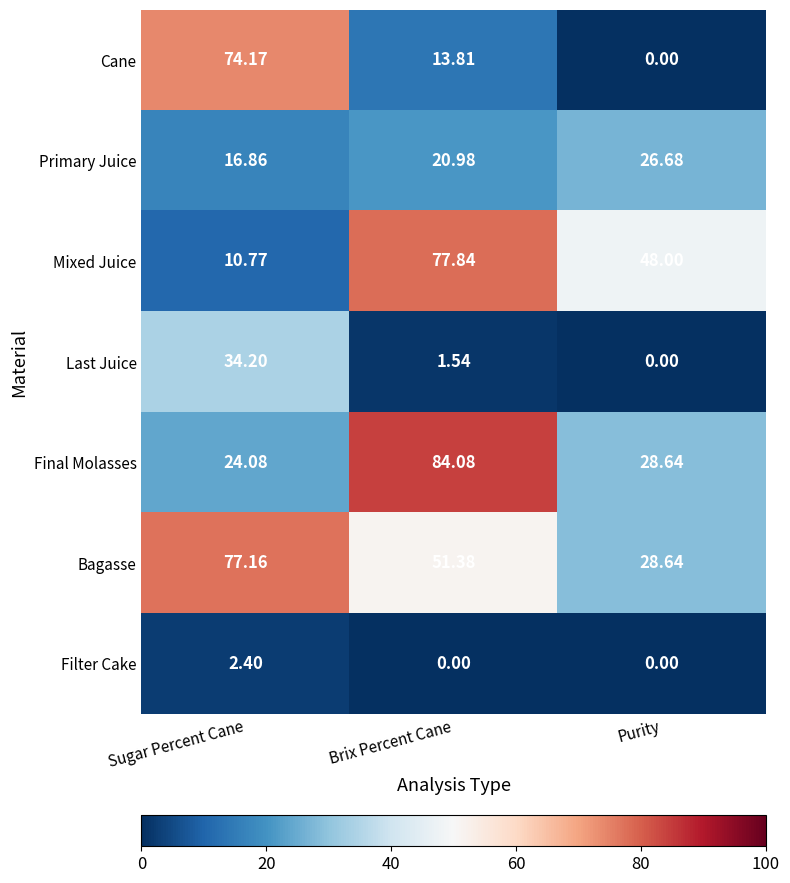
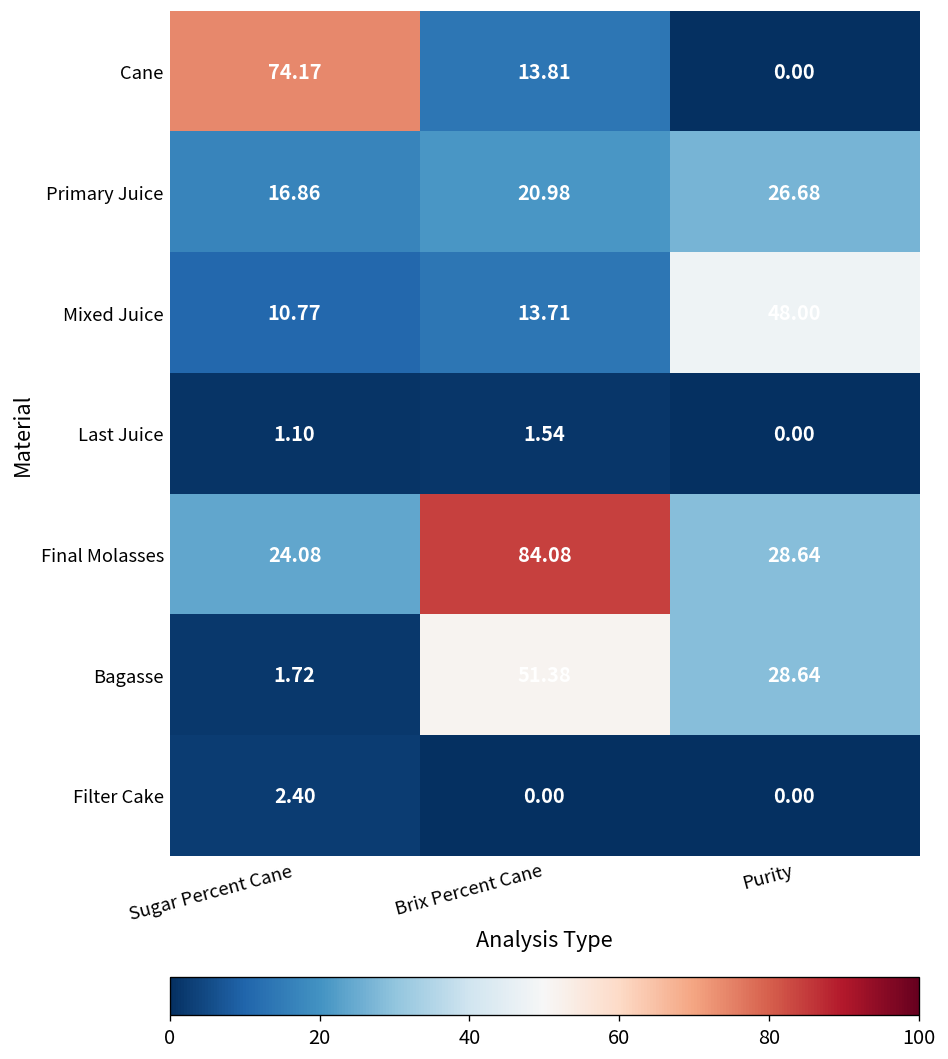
  {
    "Cane": {
      "Sugar Percent Cane": 74.17,
      "Brix Percent Cane": 13.81,
      "Purity": 0.00
    },
    "Primary Juice": {
      "Sugar Percent Cane": 16.86,
      "Brix Percent Cane": 20.98,
      "Purity": 26.68
    },
    "Mixed Juice": {
      "Sugar Percent Cane": 10.77,
-     "Brix Percent Cane": 77.84
+     "Brix Percent Cane": 13.71
    },
    "Last Juice": {
-     "Sugar Percent Cane": 34.20,
+     "Sugar Percent Cane": 1.10,
      "Brix Percent Cane": 1.54,
      "Purity": 0.00
    },
    "Final Molasses": {
      "Sugar Percent Cane": 24.08,
      "Brix Percent Cane": 84.08,
      "Purity": 28.64
    },
    "Bagasse": {
-     "Sugar Percent Cane": 77.16,
+     "Sugar Percent Cane": 1.72,
      "Purity": 28.64
    },
    "Filter Cake": {
      "Sugar Percent Cane": 2.40,
      "Brix Percent Cane": 0.00,
      "Purity": 0.00
    }
  }
